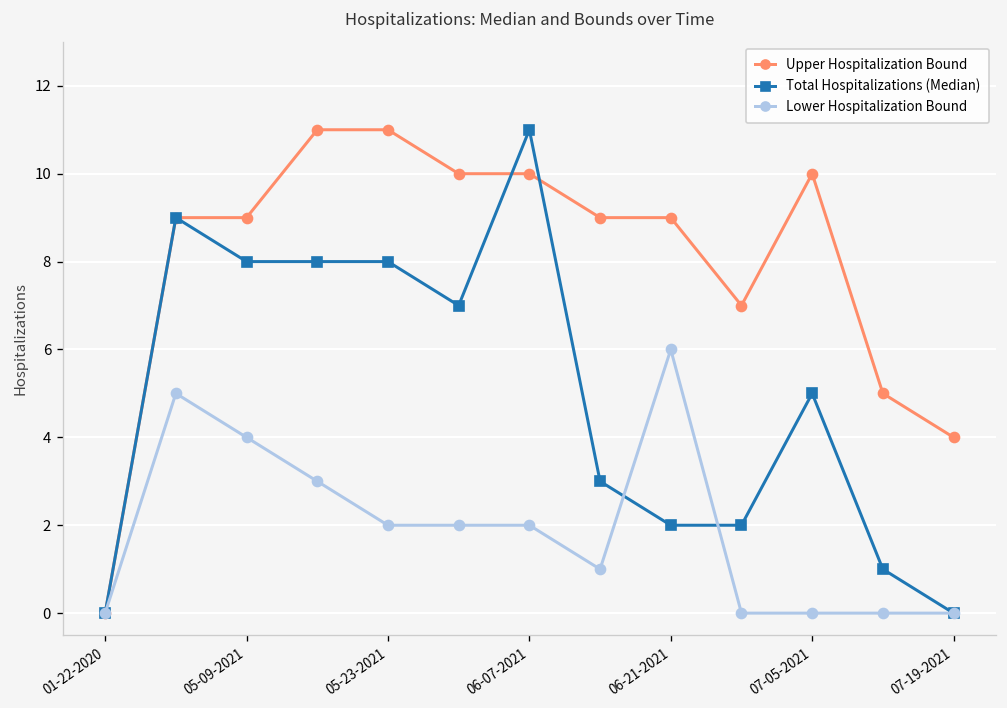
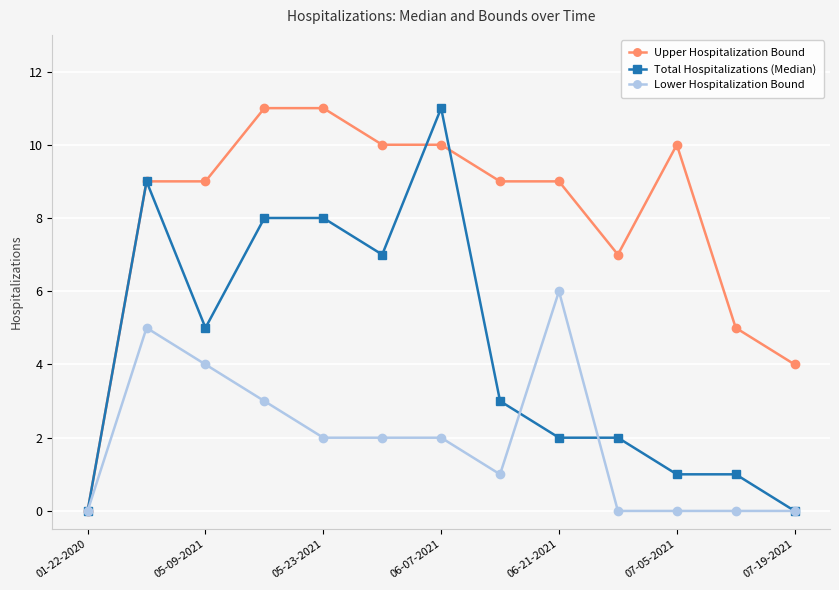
  {
    "Upper Hospitalization Bound": {
      "05-09-2021": 9,
      "05-23-2021": 11,
      "06-07-2021": 10,
      "06-21-2021": 9,
      "07-05-2021": 10,
      "07-19-2021": 4
    },
    "Total Hospitalizations (Median)": {
-     "05-09-2021": 8,
+     "05-09-2021": 5,
      "05-23-2021": 8,
      "06-07-2021": 11,
      "06-21-2021": 2,
-     "07-05-2021": 5
+     "07-05-2021": 1
    },
    "Lower Hospitalization Bound": {
      "05-09-2021": 4,
      "05-23-2021": 2,
      "06-07-2021": 2,
      "06-21-2021": 6,
      "07-05-2021": 0
    }
  }
